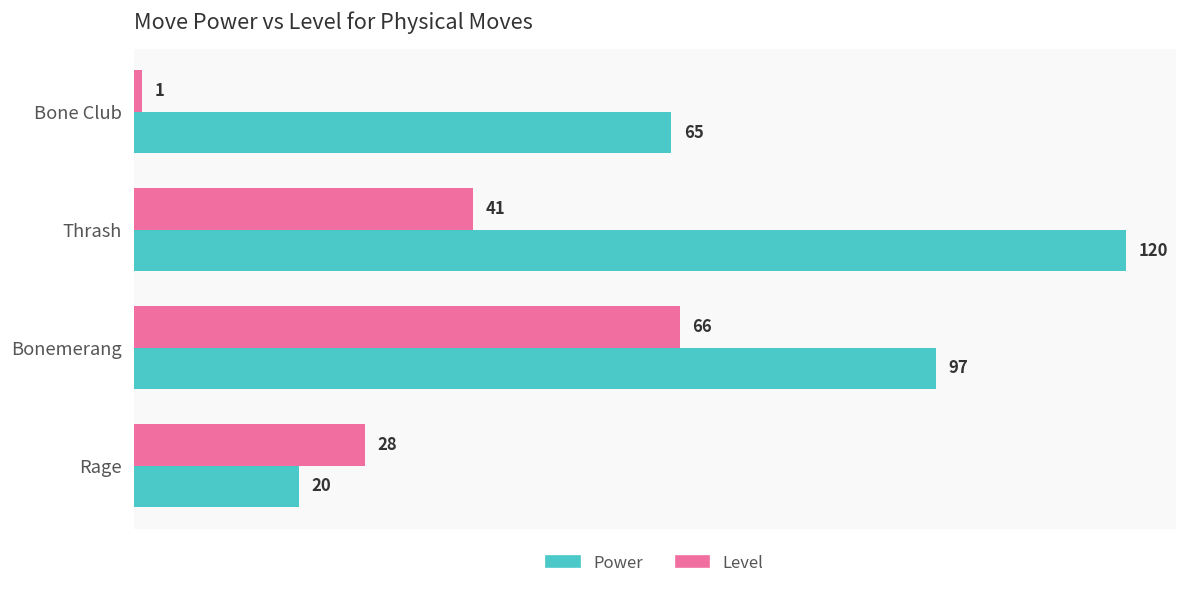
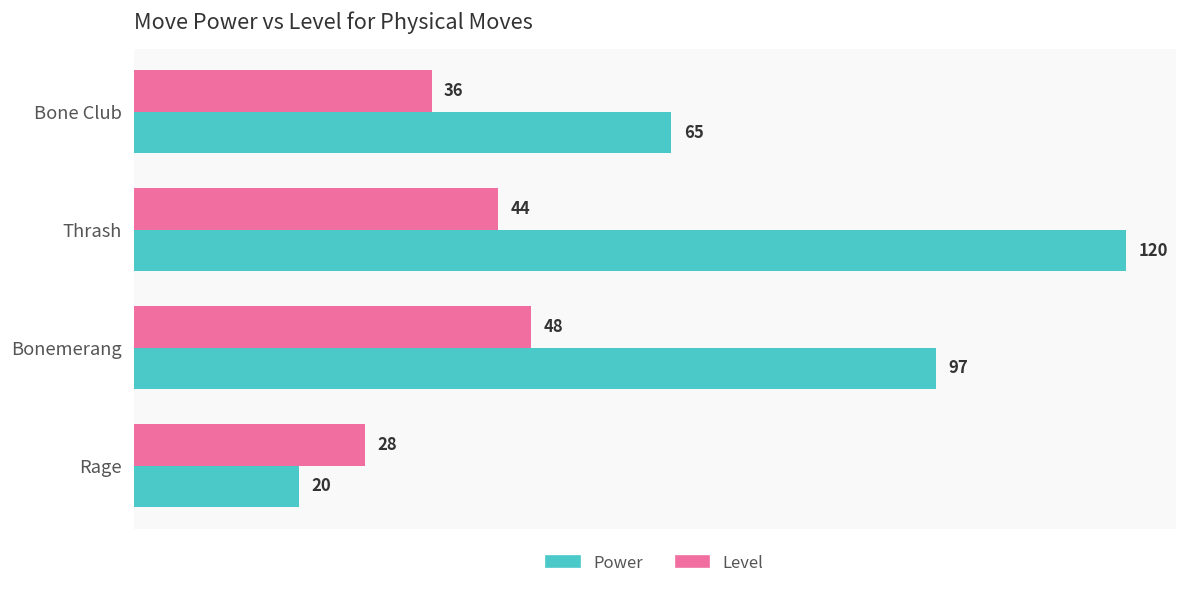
  {
    "Power": {
      "Bone Club": 65,
      "Thrash": 120,
      "Bonemerang": 97,
      "Rage": 20
    },
    "Level": {
-     "Bone Club": 1,
-     "Thrash": 41,
-     "Bonemerang": 66,
+     "Bone Club": 36,
+     "Thrash": 44,
+     "Bonemerang": 48,
      "Rage": 28
    }
  }
